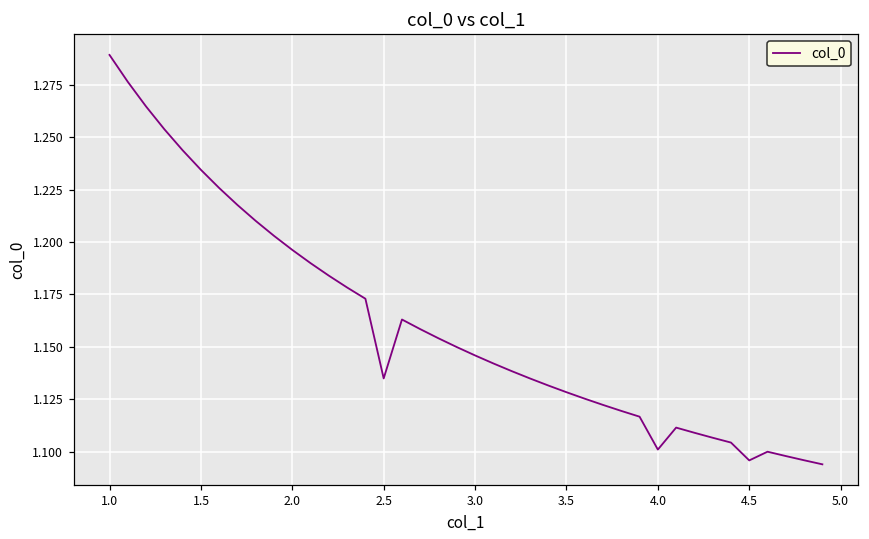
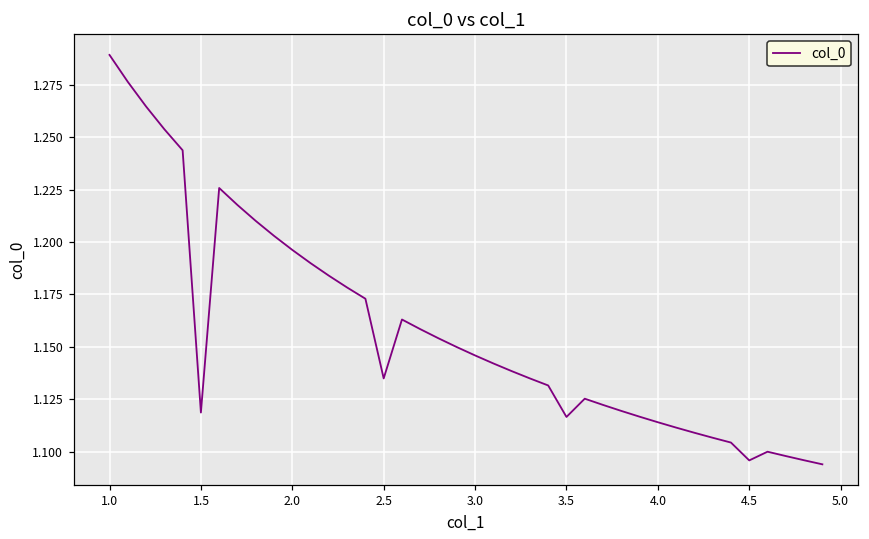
  {
    "1.0": 1.289,
-   "1.5": 1.234,
+   "1.5": 1.119,
    "2.0": 1.196,
    "2.5": 1.135,
    "3.0": 1.146,
-   "3.5": 1.128,
-   "4.0": 1.101,
+   "3.5": 1.117,
+   "4.0": 1.114,
    "4.5": 1.096
  }
